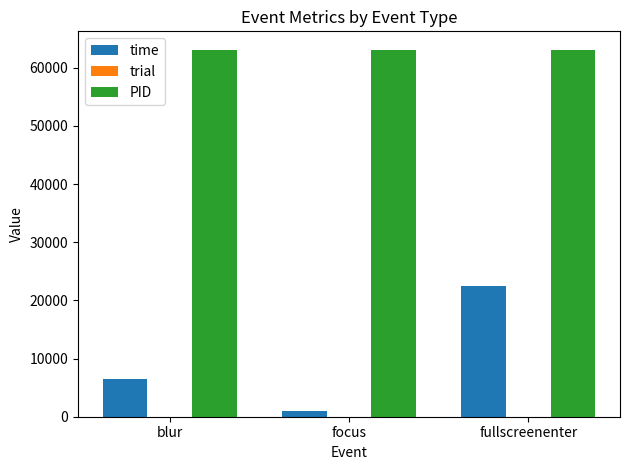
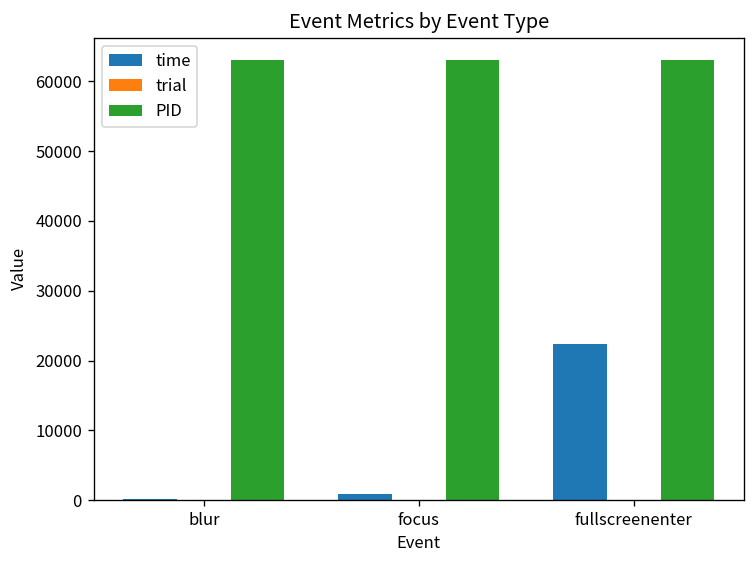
  {
    "time": {
-     "blur": 7000,
+     "blur": 0,
      "focus": 1000,
      "fullscreenenter": 22000
    },
    "trial": {
      "blur": 0,
      "focus": 0,
      "fullscreenenter": 0
    },
    "PID": {
      "blur": 63000,
      "focus": 63000,
      "fullscreenenter": 63000
    }
  }
